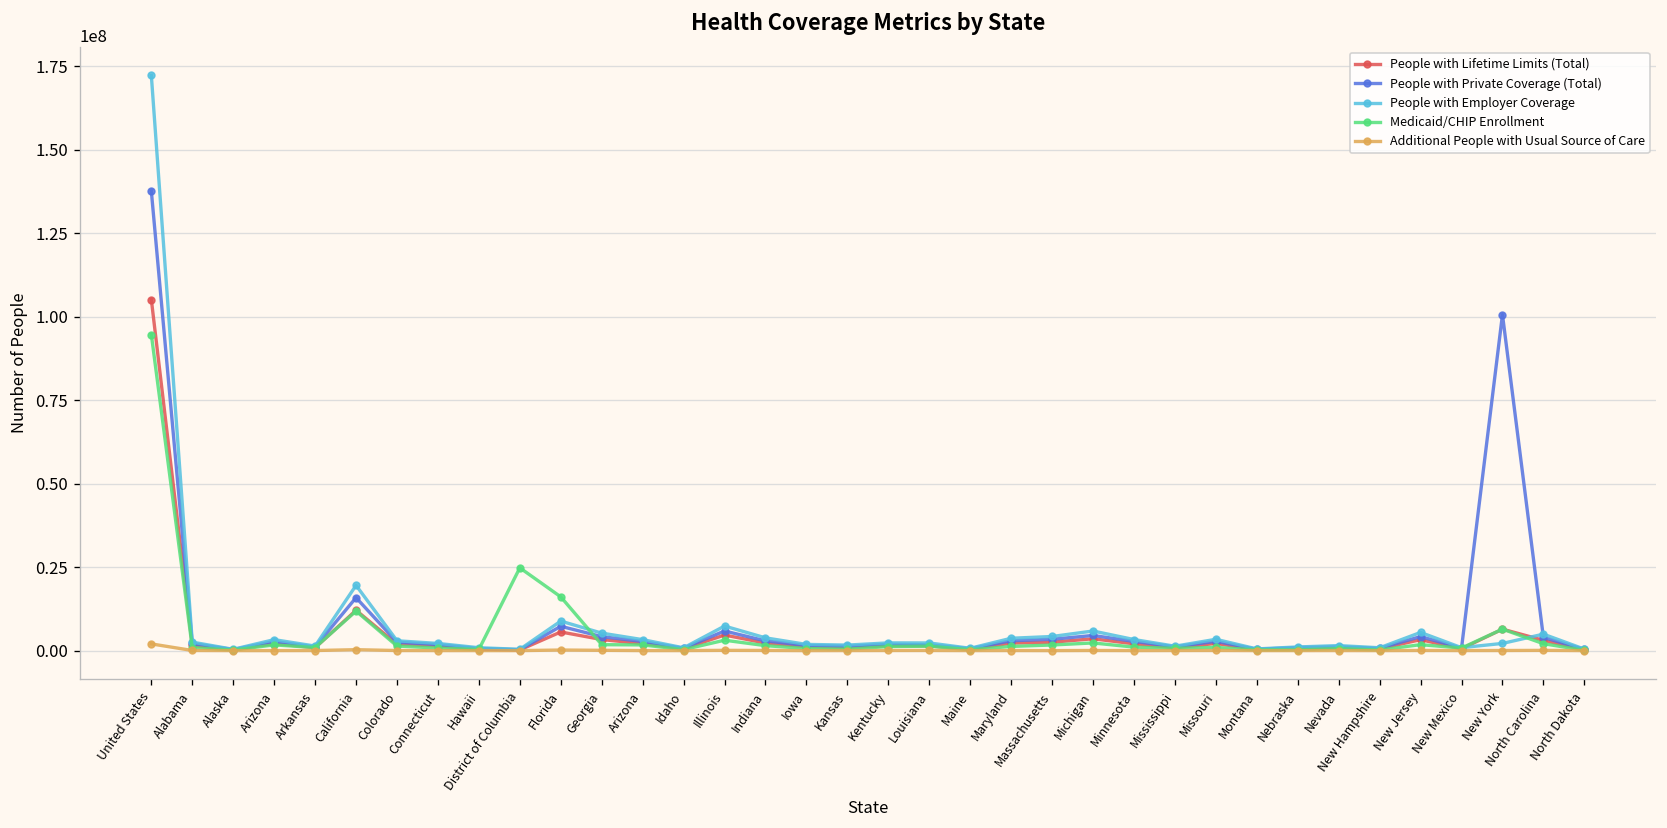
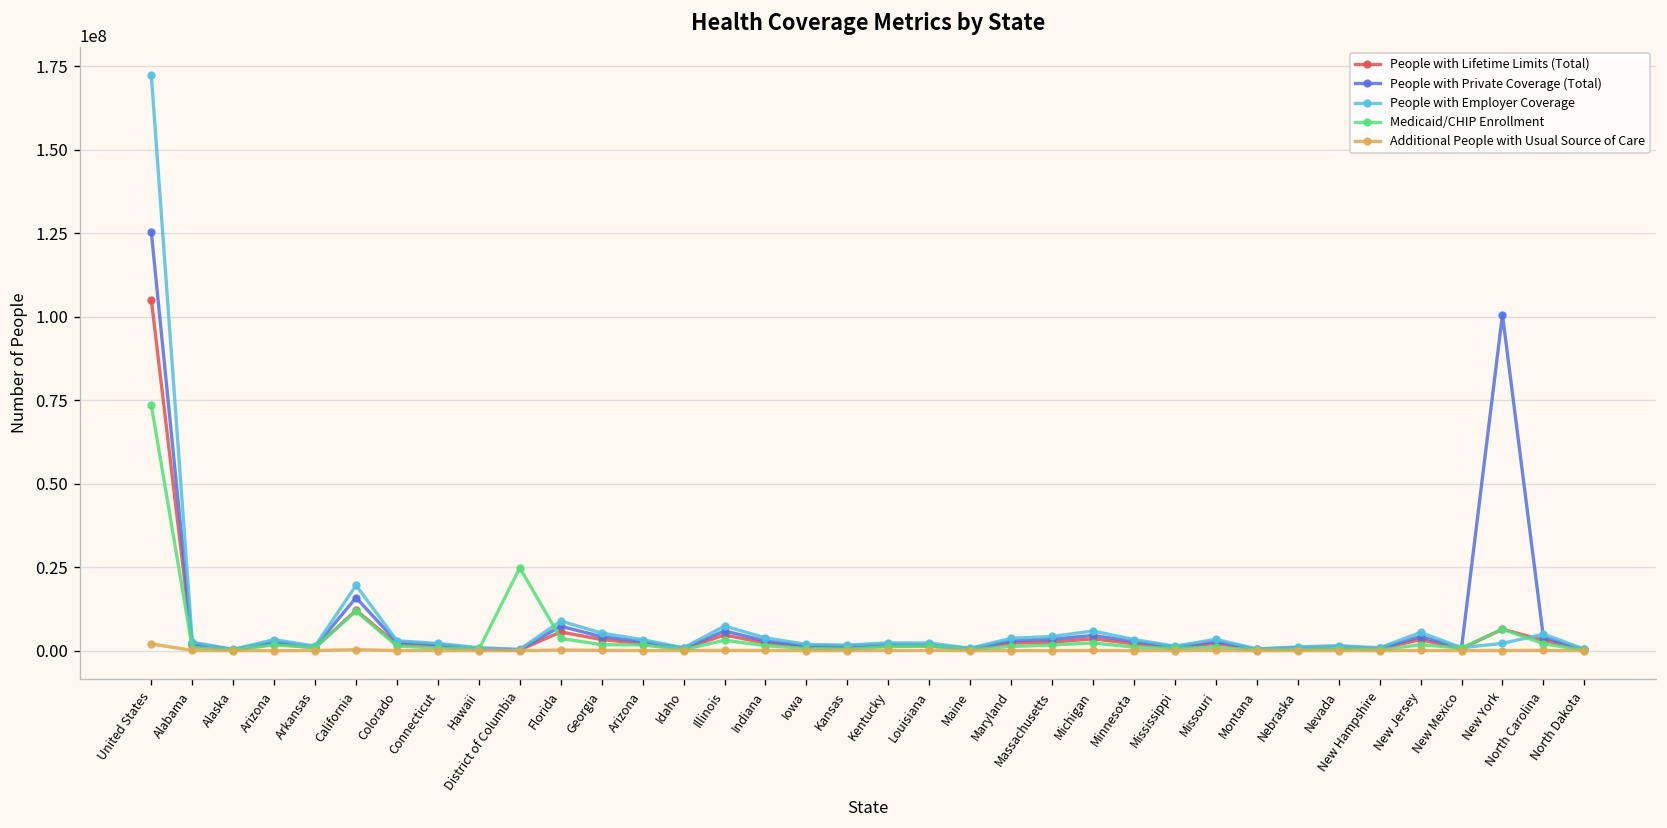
  {
    "People with Lifetime Limits (Total)": {
      "United States": 105000000,
      "Florida": 6000000,
      "Illinois": 5000000,
      "Michigan": 4000000,
      "New Jersey": 3000000
    },
    "People with Private Coverage (Total)": {
-     "United States": 138000000,
+     "United States": 125000000,
      "California": 16000000,
      "Florida": 7000000,
      "Illinois": 6000000,
      "Michigan": 5000000,
      "New Jersey": 4000000,
      "New York": 101000000
    },
    "People with Employer Coverage": {
      "United States": 172000000,
      "California": 20000000,
      "Florida": 9000000,
      "Georgia": 5000000,
      "Illinois": 7000000,
      "Indiana": 4000000,
      "Michigan": 6000000,
      "New Jersey": 5000000,
      "New York": 2000000,
      "North Carolina": 5000000
    },
    "Medicaid/CHIP Enrollment": {
-     "United States": 95000000,
+     "United States": 74000000,
      "District of Columbia": 25000000,
-     "Florida": 16000000,
+     "Florida": 4000000,
      "Georgia": 2000000,
      "Illinois": 3000000,
      "Maryland": 1000000,
      "Michigan": 2000000,
      "Minnesota": 1000000,
      "Missouri": 1000000,
      "New Jersey": 2000000,
      "North Carolina": 2000000
    },
    "Additional People with Usual Source of Care": {
      "United States": 2000000,
      "California": 0,
      "Colorado": 0,
      "Florida": 0,
      "Georgia": 0,
      "Illinois": 0,
      "Indiana": 0,
      "Kentucky": 0,
      "Louisiana": 0,
      "Maryland": 0,
      "Massachusetts": 0,
      "Michigan": 0,
      "Minnesota": 0,
      "Missouri": 0,
      "New Jersey": 0,
      "New York": 0,
      "North Carolina": 0
    }
  }
